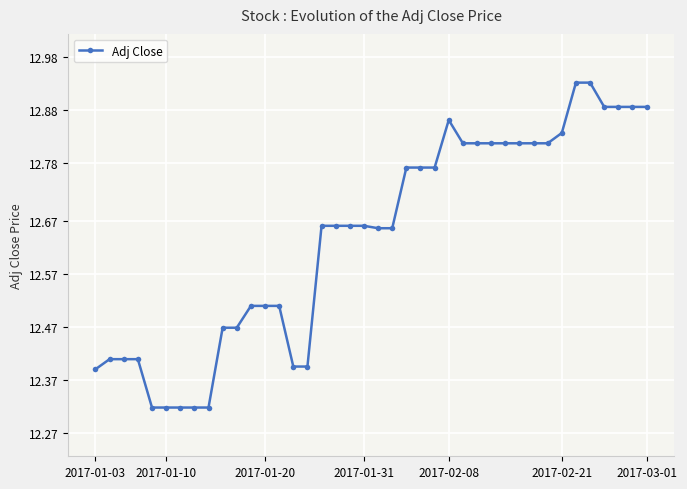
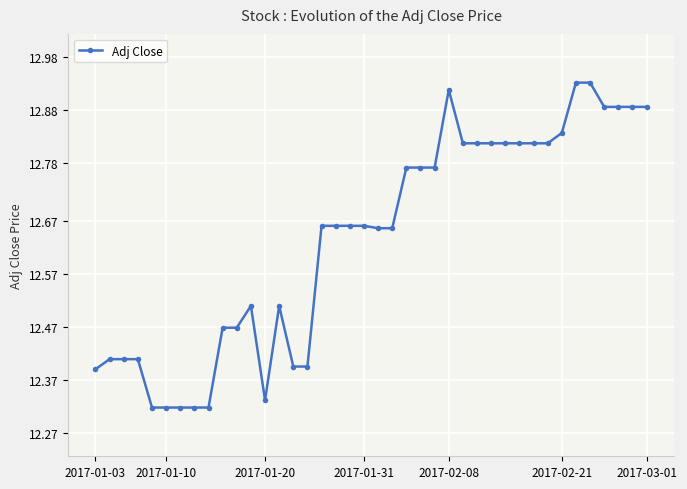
  {
    "2017-01-03": 12.39,
    "2017-01-10": 12.32,
-   "2017-01-20": 12.51,
+   "2017-01-20": 12.33,
    "2017-01-31": 12.66,
-   "2017-02-08": 12.86,
+   "2017-02-08": 12.92,
    "2017-02-21": 12.84,
    "2017-03-01": 12.89
  }
